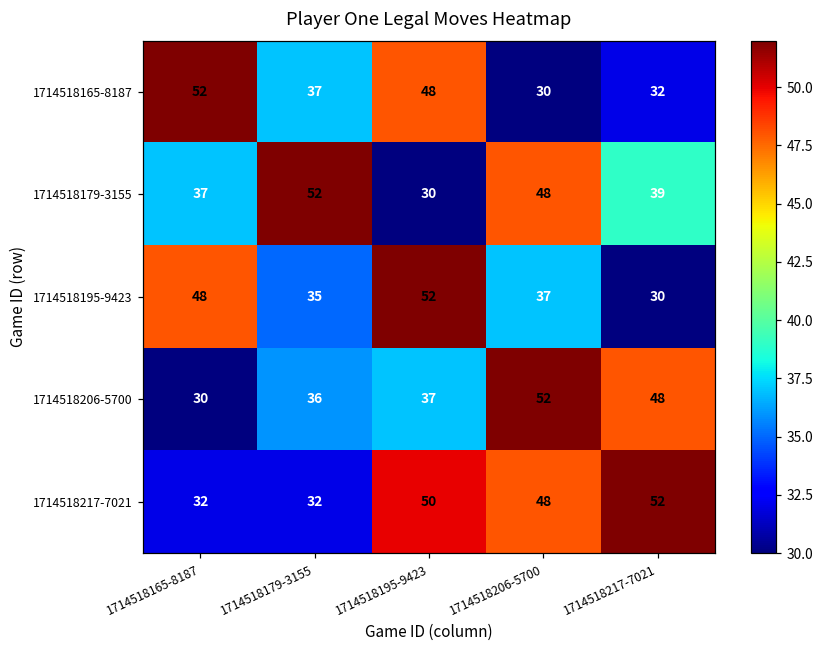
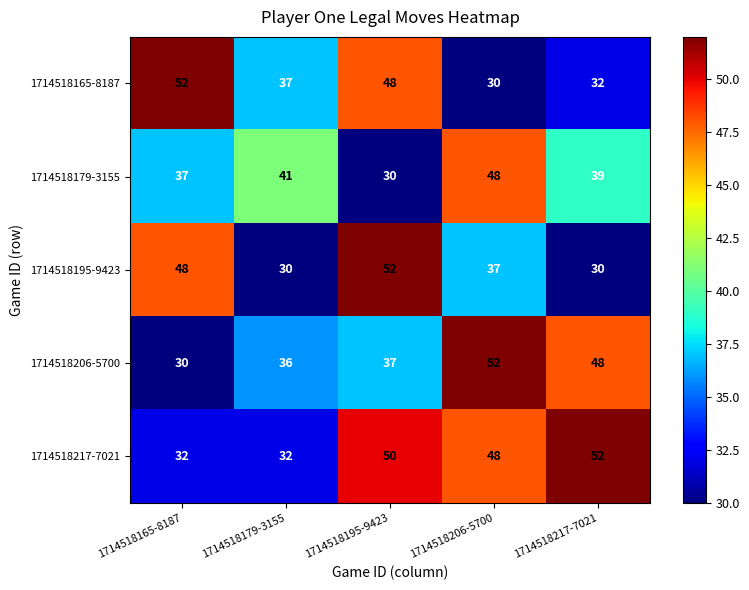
  {
    "1714518165-8187": {
      "1714518165-8187": 52,
      "1714518179-3155": 37,
      "1714518195-9423": 48,
      "1714518206-5700": 30,
      "1714518217-7021": 32
    },
    "1714518179-3155": {
      "1714518165-8187": 37,
-     "1714518179-3155": 52,
+     "1714518179-3155": 41,
      "1714518195-9423": 30,
      "1714518206-5700": 48,
      "1714518217-7021": 39
    },
    "1714518195-9423": {
      "1714518165-8187": 48,
-     "1714518179-3155": 35,
+     "1714518179-3155": 30,
      "1714518195-9423": 52,
      "1714518206-5700": 37,
      "1714518217-7021": 30
    },
    "1714518206-5700": {
      "1714518165-8187": 30,
      "1714518179-3155": 36,
      "1714518195-9423": 37,
      "1714518206-5700": 52,
      "1714518217-7021": 48
    },
    "1714518217-7021": {
      "1714518165-8187": 32,
      "1714518179-3155": 32,
      "1714518195-9423": 50,
      "1714518206-5700": 48,
      "1714518217-7021": 52
    }
  }
